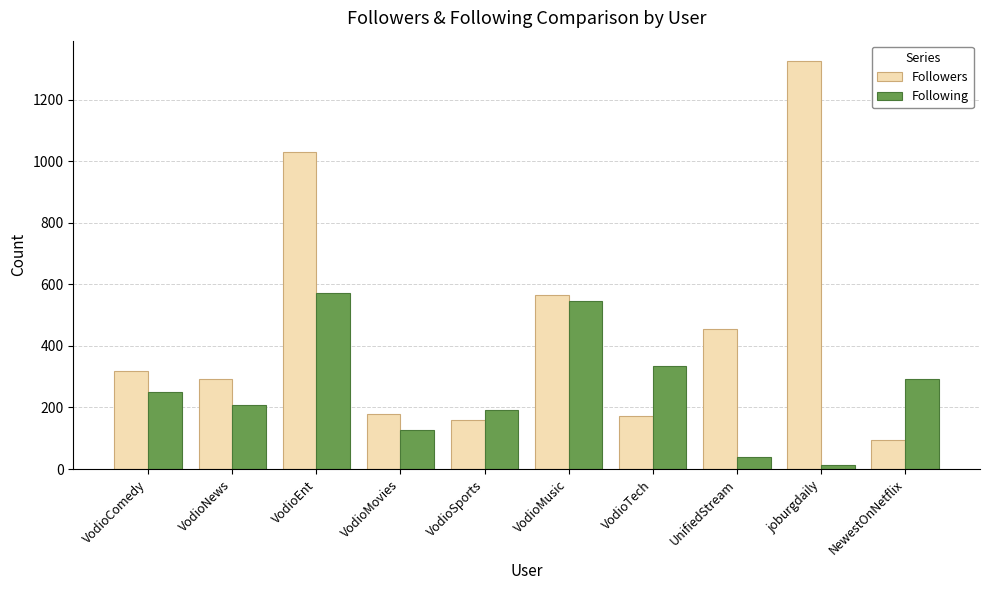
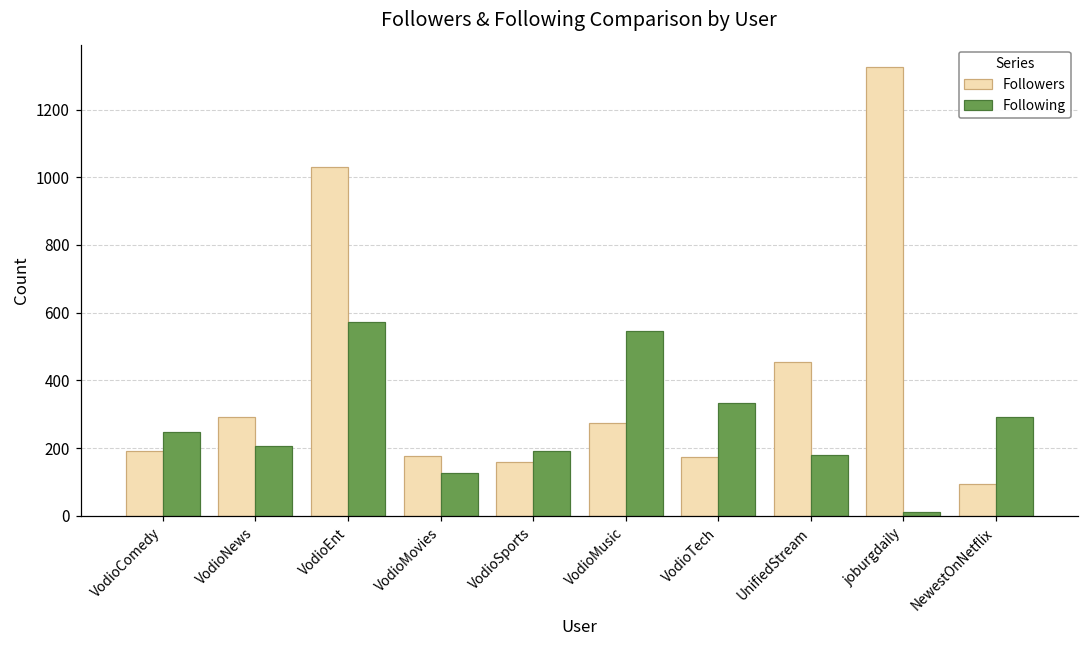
  {
    "Followers": {
-     "VodioComedy": 320,
+     "VodioComedy": 190,
      "VodioNews": 290,
      "VodioEnt": 1030,
      "VodioMovies": 180,
      "VodioSports": 160,
-     "VodioMusic": 560,
+     "VodioMusic": 270,
      "VodioTech": 170,
      "UnifiedStream": 460,
      "joburgdaily": 1330,
      "NewestOnNetflix": 90
    },
    "Following": {
      "VodioComedy": 250,
      "VodioNews": 210,
      "VodioEnt": 570,
      "VodioMovies": 130,
      "VodioSports": 190,
      "VodioMusic": 550,
      "VodioTech": 330,
-     "UnifiedStream": 40,
+     "UnifiedStream": 180,
      "joburgdaily": 10,
      "NewestOnNetflix": 290
    }
  }
